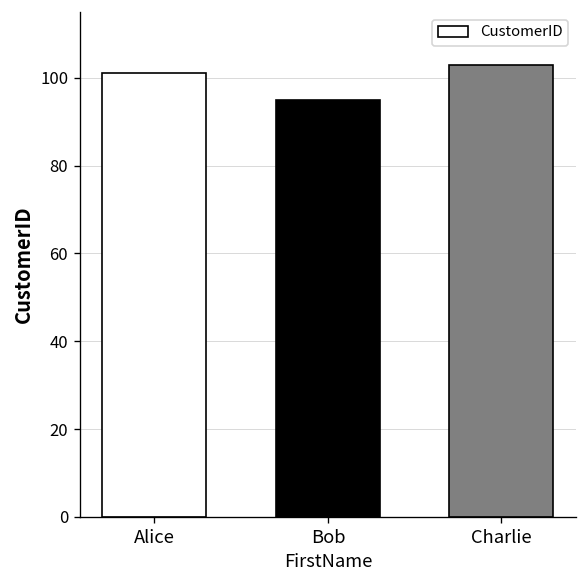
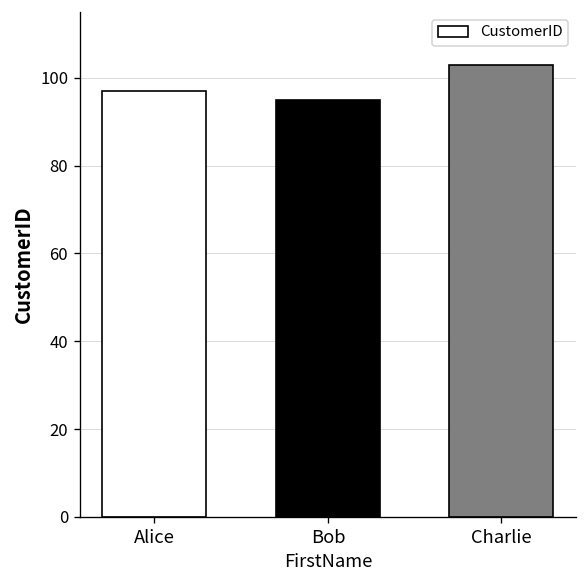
  {
-   "Alice": 101,
+   "Alice": 97,
    "Bob": 95,
    "Charlie": 103
  }
